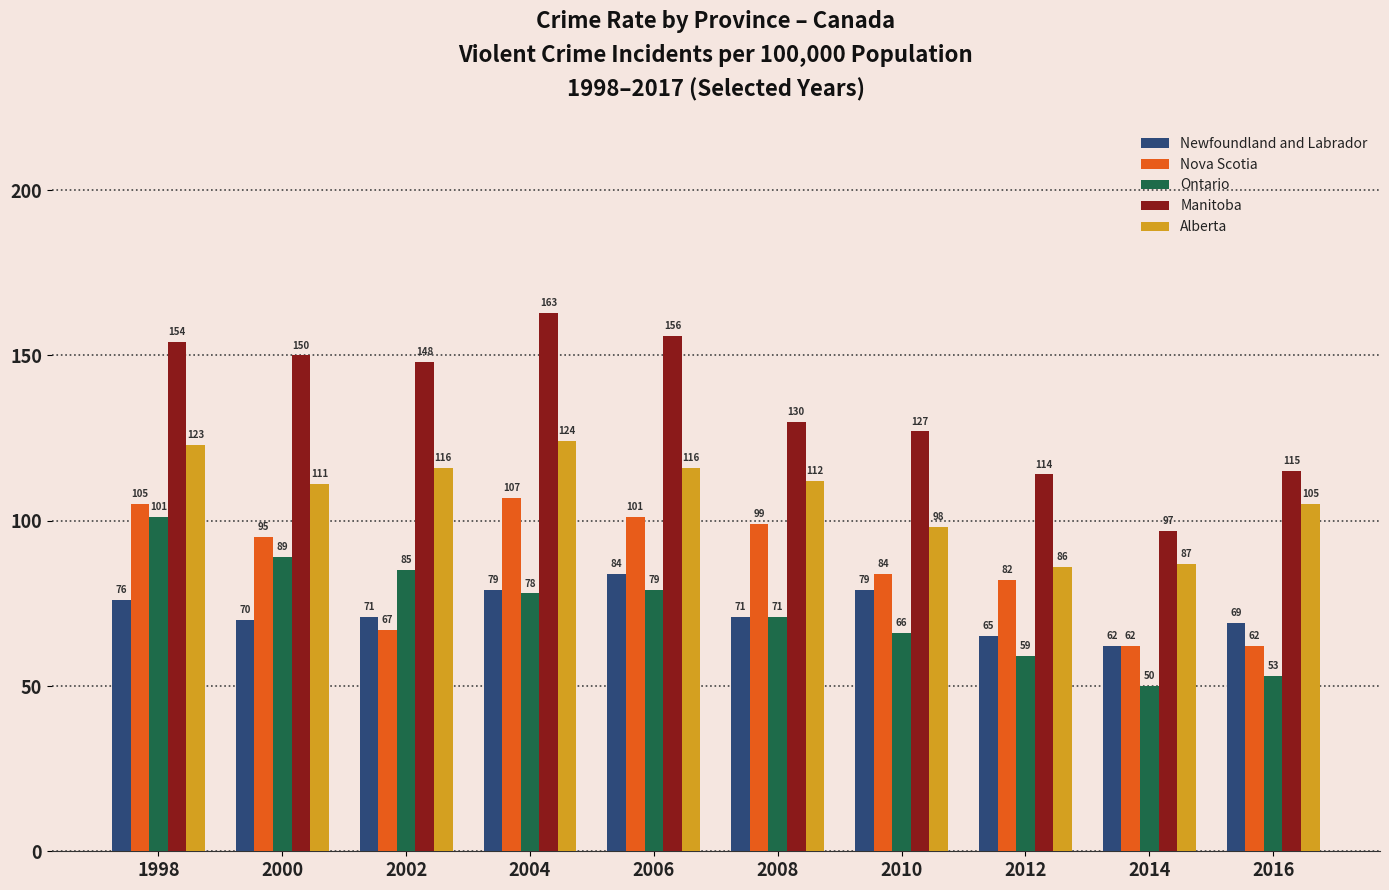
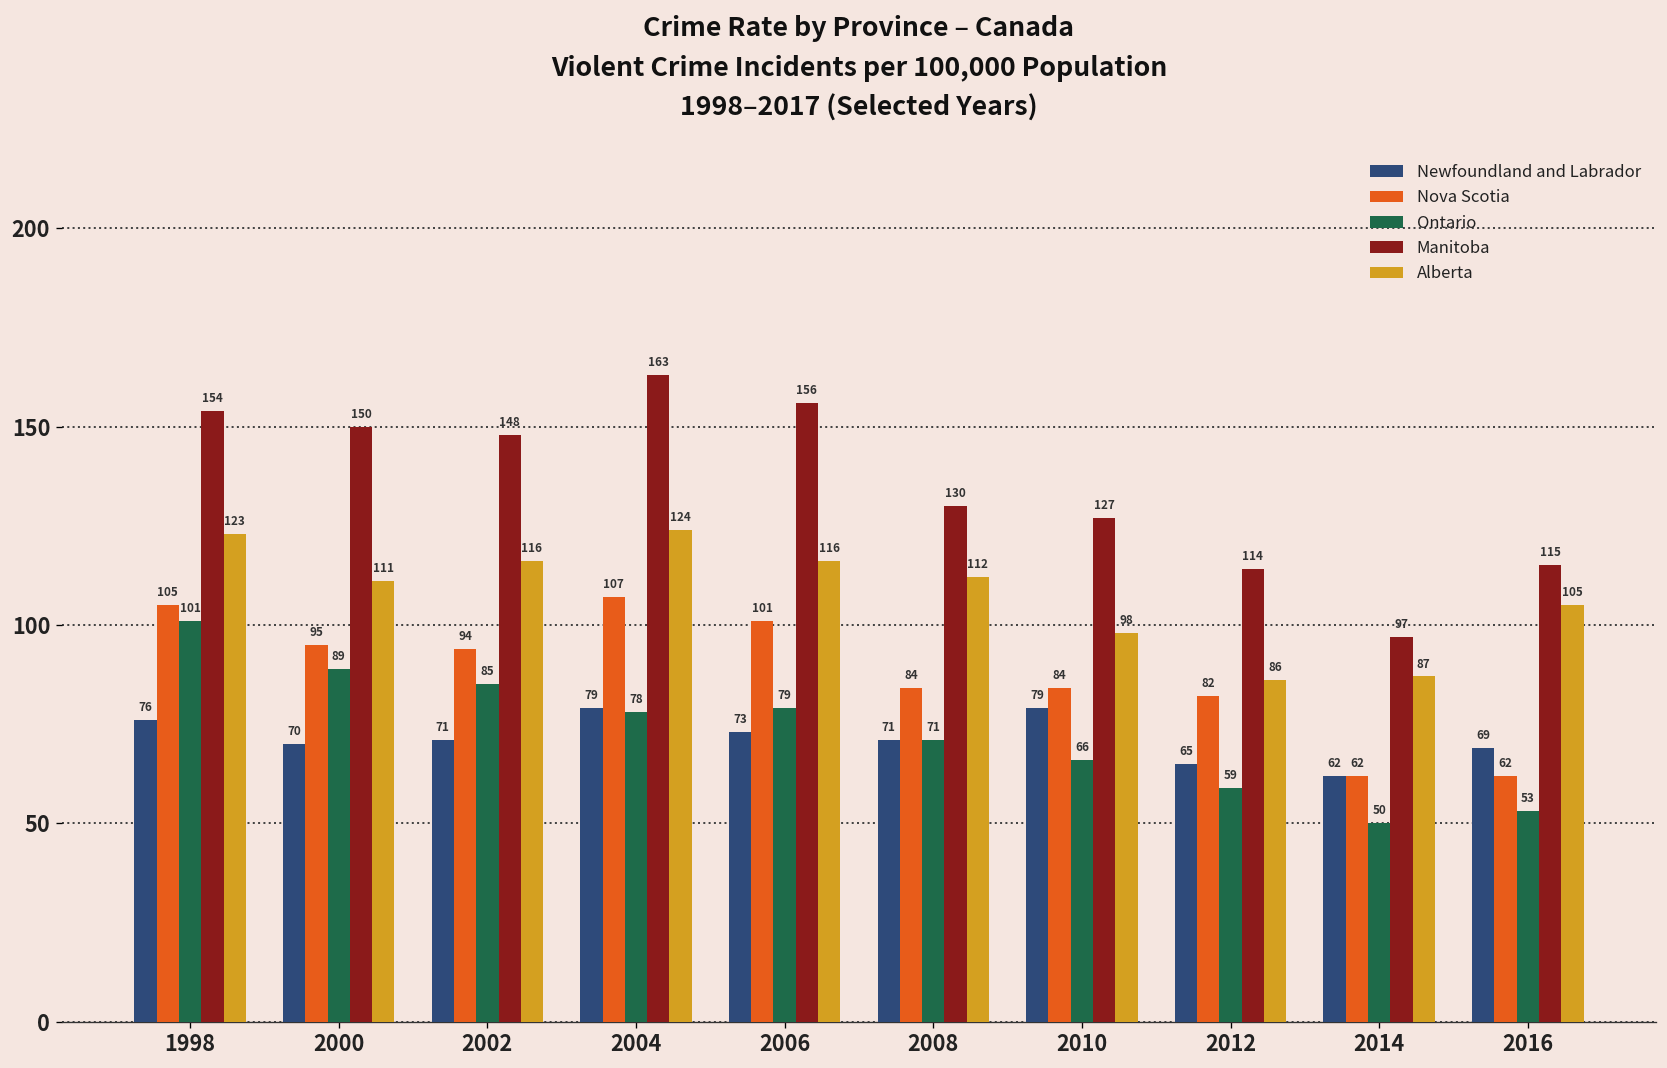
  {
    "Newfoundland and Labrador": {
      "1998": 76,
      "2000": 70,
      "2002": 71,
      "2004": 79,
-     "2006": 84,
+     "2006": 73,
      "2008": 71,
      "2010": 79,
      "2012": 65,
      "2014": 62,
      "2016": 69
    },
    "Nova Scotia": {
      "1998": 105,
      "2000": 95,
-     "2002": 67,
+     "2002": 94,
      "2004": 107,
      "2006": 101,
-     "2008": 99,
+     "2008": 84,
      "2010": 84,
      "2012": 82,
      "2014": 62,
      "2016": 62
    },
    "Ontario": {
      "1998": 101,
      "2000": 89,
      "2002": 85,
      "2004": 78,
      "2006": 79,
      "2008": 71,
      "2010": 66,
      "2012": 59,
      "2014": 50,
      "2016": 53
    },
    "Manitoba": {
      "1998": 154,
      "2000": 150,
      "2002": 148,
      "2004": 163,
      "2006": 156,
      "2008": 130,
      "2010": 127,
      "2012": 114,
      "2014": 97,
      "2016": 115
    },
    "Alberta": {
      "1998": 123,
      "2000": 111,
      "2002": 116,
      "2004": 124,
      "2006": 116,
      "2008": 112,
      "2010": 98,
      "2012": 86,
      "2014": 87,
      "2016": 105
    }
  }
